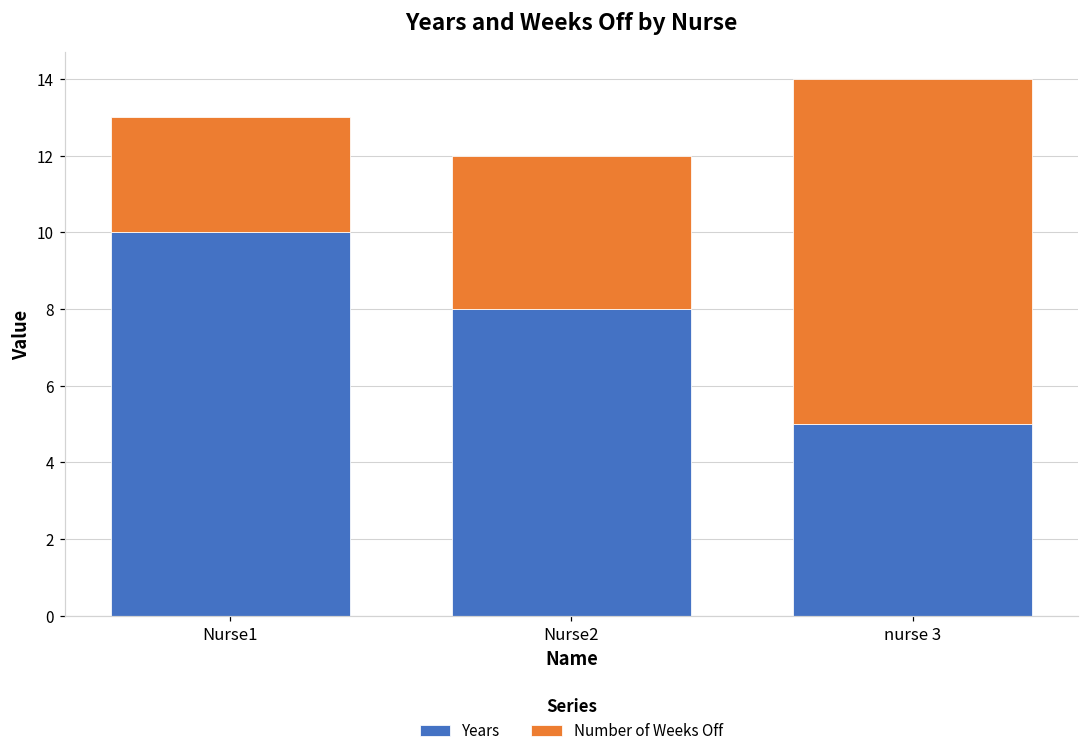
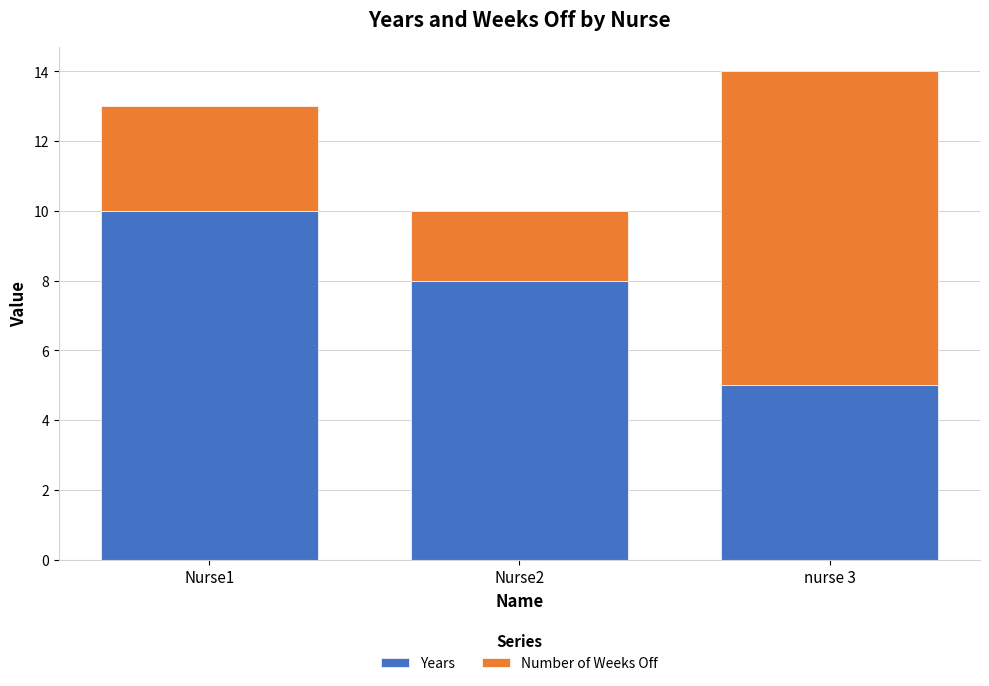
  {
    "Years": {
      "Nurse1": 10,
      "Nurse2": 8,
      "nurse 3": 5
    },
    "Number of Weeks Off": {
      "Nurse1": 3,
-     "Nurse2": 4,
+     "Nurse2": 2,
      "nurse 3": 9
    }
  }
